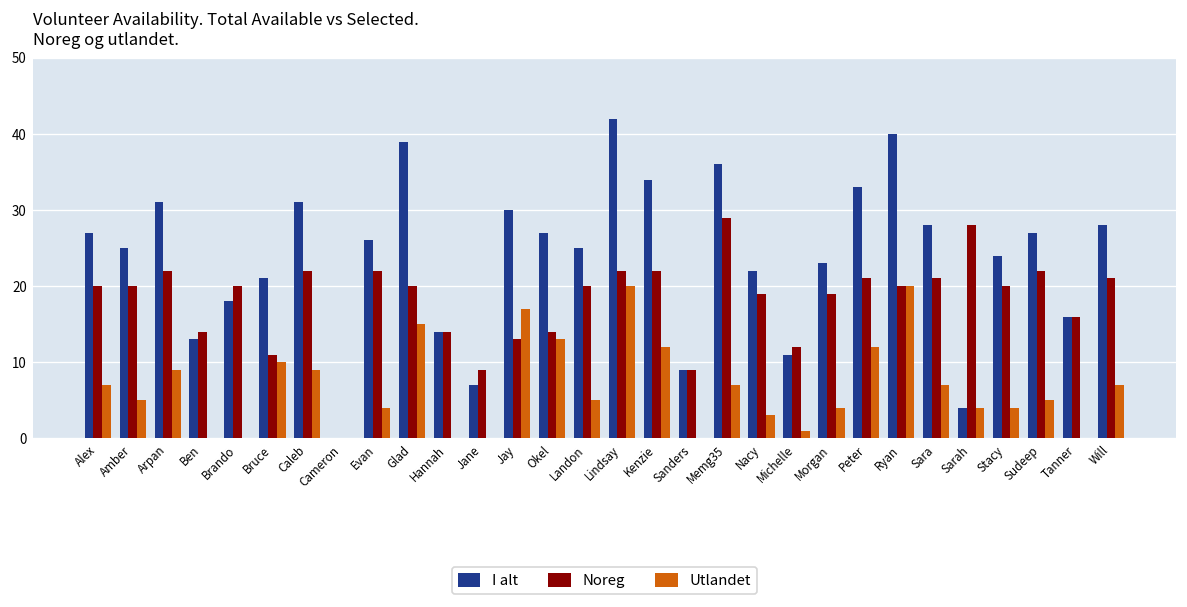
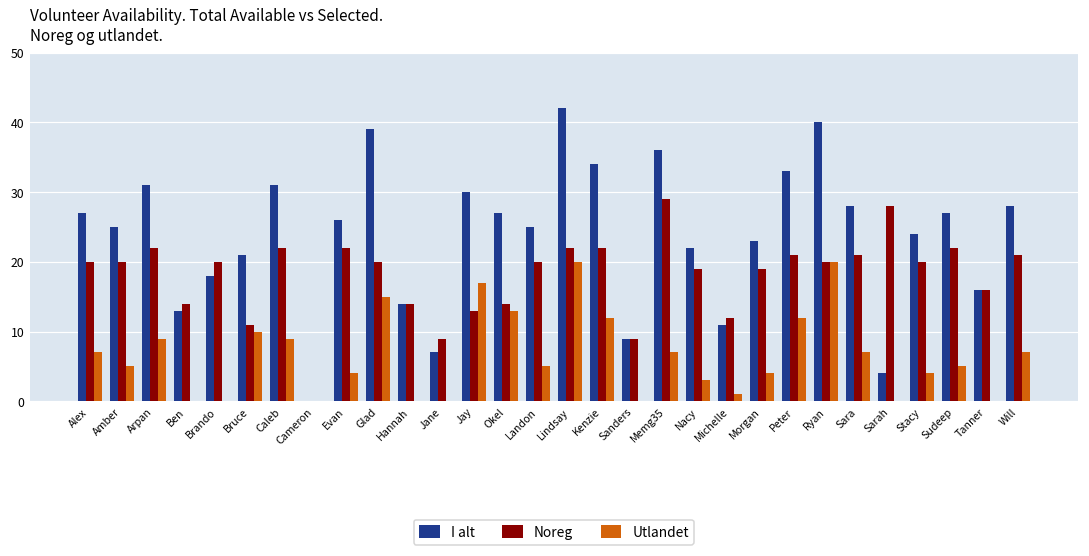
  {
    "I alt": {
      "Alex": 27,
      "Amber": 25,
      "Arpan": 31,
      "Ben": 13,
      "Brando": 18,
      "Bruce": 21,
      "Caleb": 31,
      "Cameron": 0,
      "Evan": 26,
      "Glad": 39,
      "Hannah": 14,
      "Jane": 7,
      "Jay": 30,
      "Okel": 27,
      "Landon": 25,
      "Lindsay": 42,
      "Kenzie": 34,
      "Sanders": 9,
      "Memg35": 36,
      "Nacy": 22,
      "Michelle": 11,
      "Morgan": 23,
      "Peter": 33,
      "Ryan": 40,
      "Sara": 28,
      "Sarah": 4,
      "Stacy": 24,
      "Sudeep": 27,
      "Tanner": 16,
      "Will": 28
    },
    "Noreg": {
      "Alex": 20,
      "Amber": 20,
      "Arpan": 22,
      "Ben": 14,
      "Brando": 20,
      "Bruce": 11,
      "Caleb": 22,
      "Cameron": 0,
      "Evan": 22,
      "Glad": 20,
      "Hannah": 14,
      "Jane": 9,
      "Jay": 13,
      "Okel": 14,
      "Landon": 20,
      "Lindsay": 22,
      "Kenzie": 22,
      "Sanders": 9,
      "Memg35": 29,
      "Nacy": 19,
      "Michelle": 12,
      "Morgan": 19,
      "Peter": 21,
      "Ryan": 20,
      "Sara": 21,
      "Sarah": 28,
      "Stacy": 20,
      "Sudeep": 22,
      "Tanner": 16,
      "Will": 21
    },
    "Utlandet": {
      "Alex": 7,
      "Amber": 5,
      "Arpan": 9,
      "Ben": 0,
      "Brando": 0,
      "Bruce": 10,
      "Caleb": 9,
      "Cameron": 0,
      "Evan": 4,
      "Glad": 15,
      "Hannah": 0,
      "Jane": 0,
      "Jay": 17,
      "Okel": 13,
      "Landon": 5,
      "Lindsay": 20,
      "Kenzie": 12,
      "Sanders": 0,
      "Memg35": 7,
      "Nacy": 3,
      "Michelle": 1,
      "Morgan": 4,
      "Peter": 12,
      "Ryan": 20,
      "Sara": 7,
-     "Sarah": 4,
+     "Sarah": 0,
      "Stacy": 4,
      "Sudeep": 5,
      "Tanner": 0,
      "Will": 7
    }
  }
